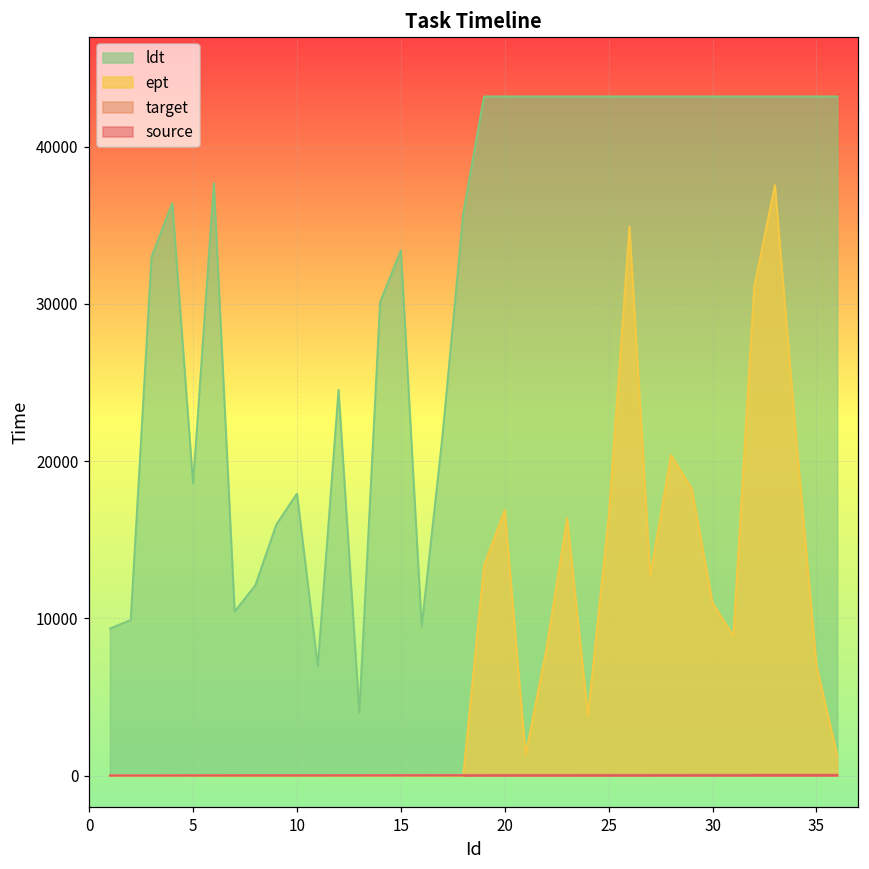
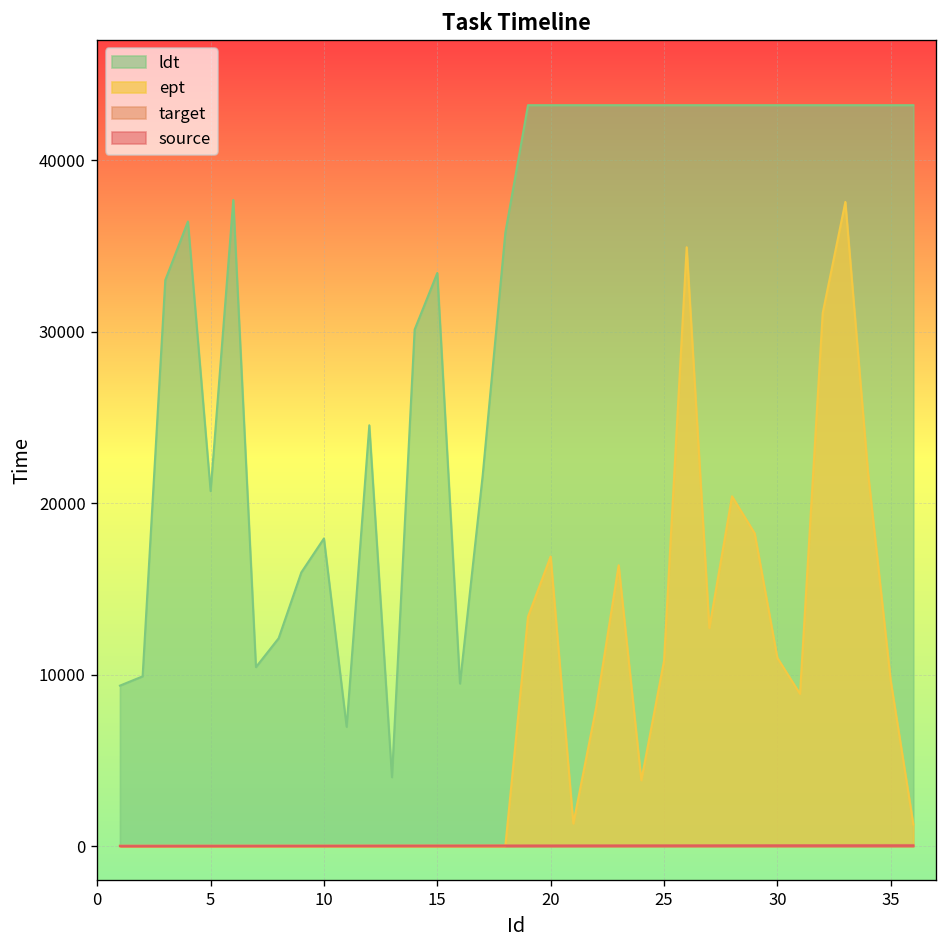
  {
    "ldt": {
-     "5": 18600,
+     "5": 20700,
      "10": 17900,
      "15": 33400,
      "20": 43200,
      "25": 43200,
      "30": 43200,
      "35": 43200
    },
    "ept": {
      "20": 16900,
-     "25": 16500,
+     "25": 10800,
      "30": 11000,
-     "35": 7000
+     "35": 9700
    }
  }
